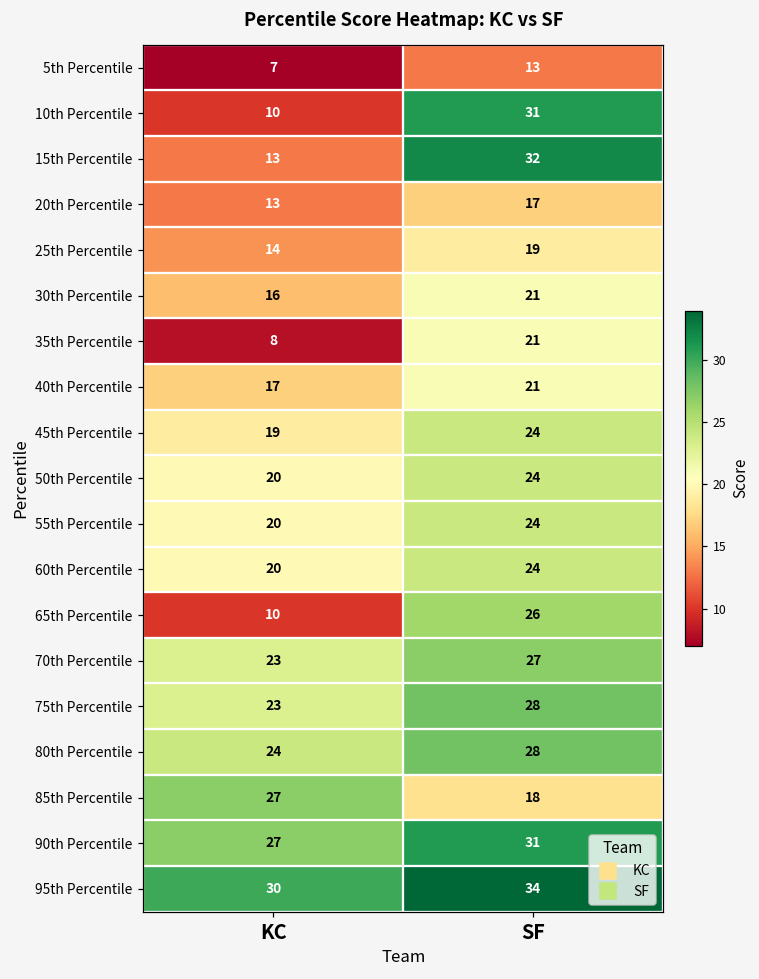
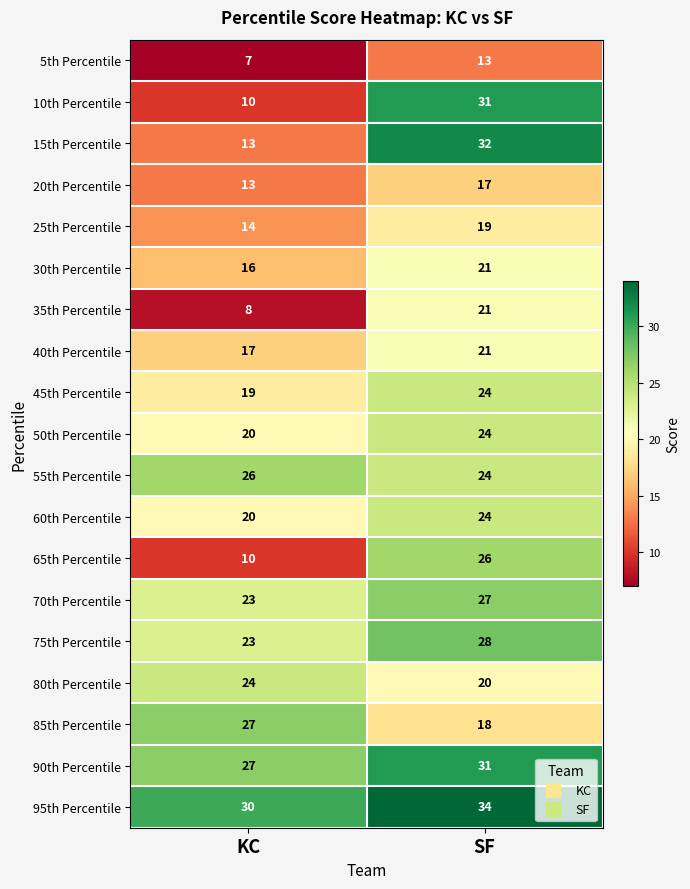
  {
    "5th Percentile": {
      "KC": 7,
      "SF": 13
    },
    "10th Percentile": {
      "KC": 10,
      "SF": 31
    },
    "15th Percentile": {
      "KC": 13,
      "SF": 32
    },
    "20th Percentile": {
      "KC": 13,
      "SF": 17
    },
    "25th Percentile": {
      "KC": 14,
      "SF": 19
    },
    "30th Percentile": {
      "KC": 16,
      "SF": 21
    },
    "35th Percentile": {
      "KC": 8,
      "SF": 21
    },
    "40th Percentile": {
      "KC": 17,
      "SF": 21
    },
    "45th Percentile": {
      "KC": 19,
      "SF": 24
    },
    "50th Percentile": {
      "KC": 20,
      "SF": 24
    },
    "55th Percentile": {
-     "KC": 20,
+     "KC": 26,
      "SF": 24
    },
    "60th Percentile": {
      "KC": 20,
      "SF": 24
    },
    "65th Percentile": {
      "KC": 10,
      "SF": 26
    },
    "70th Percentile": {
      "KC": 23,
      "SF": 27
    },
    "75th Percentile": {
      "KC": 23,
      "SF": 28
    },
    "80th Percentile": {
      "KC": 24,
-     "SF": 28
+     "SF": 20
    },
    "85th Percentile": {
      "KC": 27,
      "SF": 18
    },
    "90th Percentile": {
      "KC": 27,
      "SF": 31
    },
    "95th Percentile": {
      "KC": 30,
      "SF": 34
    }
  }
